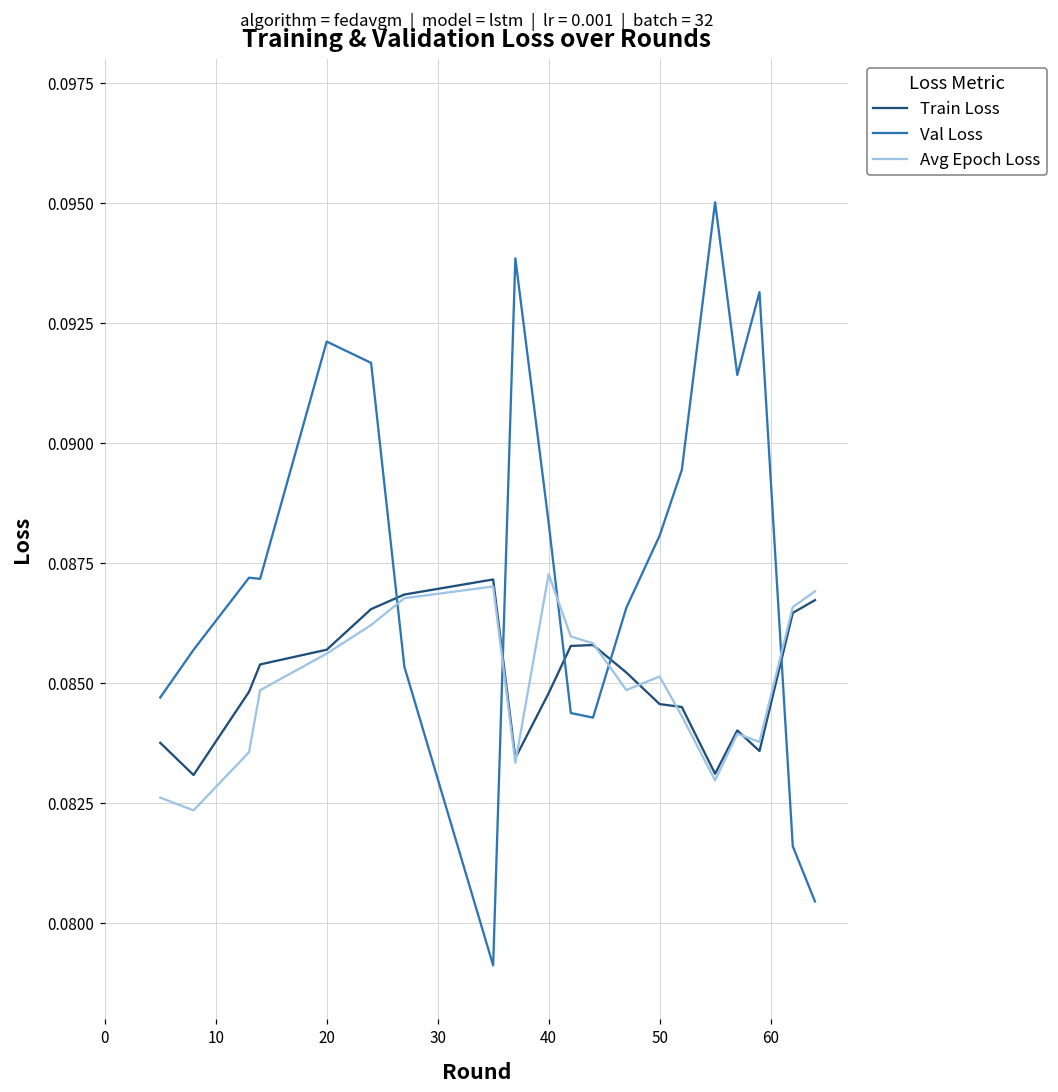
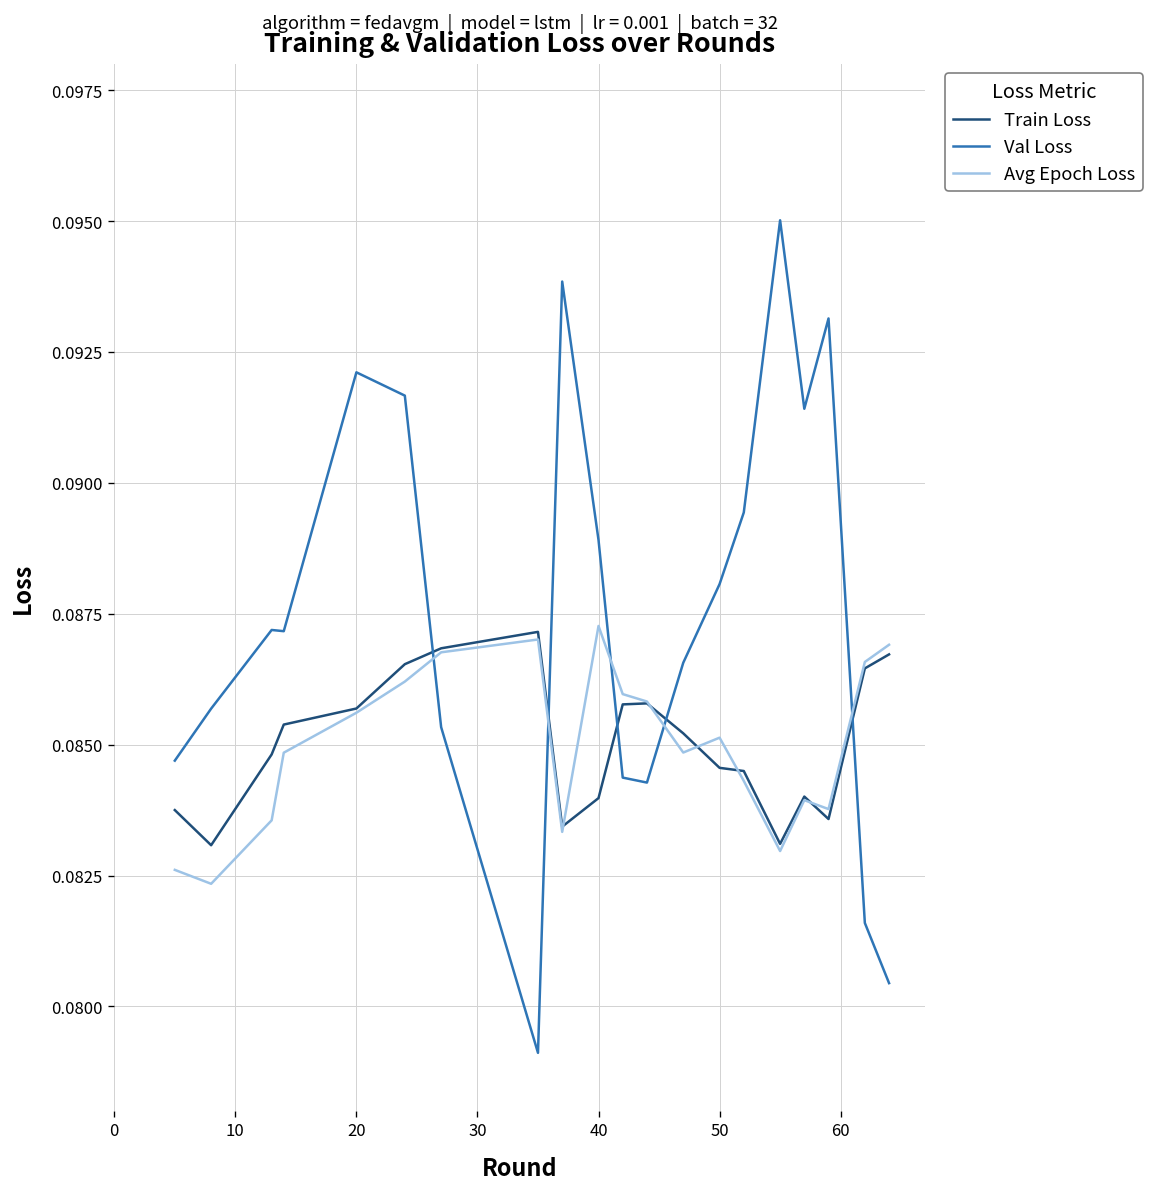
  {
    "Train Loss": {
      "20": 0.0857,
-     "40": 0.0848,
+     "40": 0.0840,
      "50": 0.0846
    },
    "Val Loss": {
      "20": 0.0921,
-     "40": 0.0883,
+     "40": 0.0889,
      "50": 0.0881
    },
    "Avg Epoch Loss": {
      "20": 0.0856,
      "40": 0.0873,
      "50": 0.0851
    }
  }
